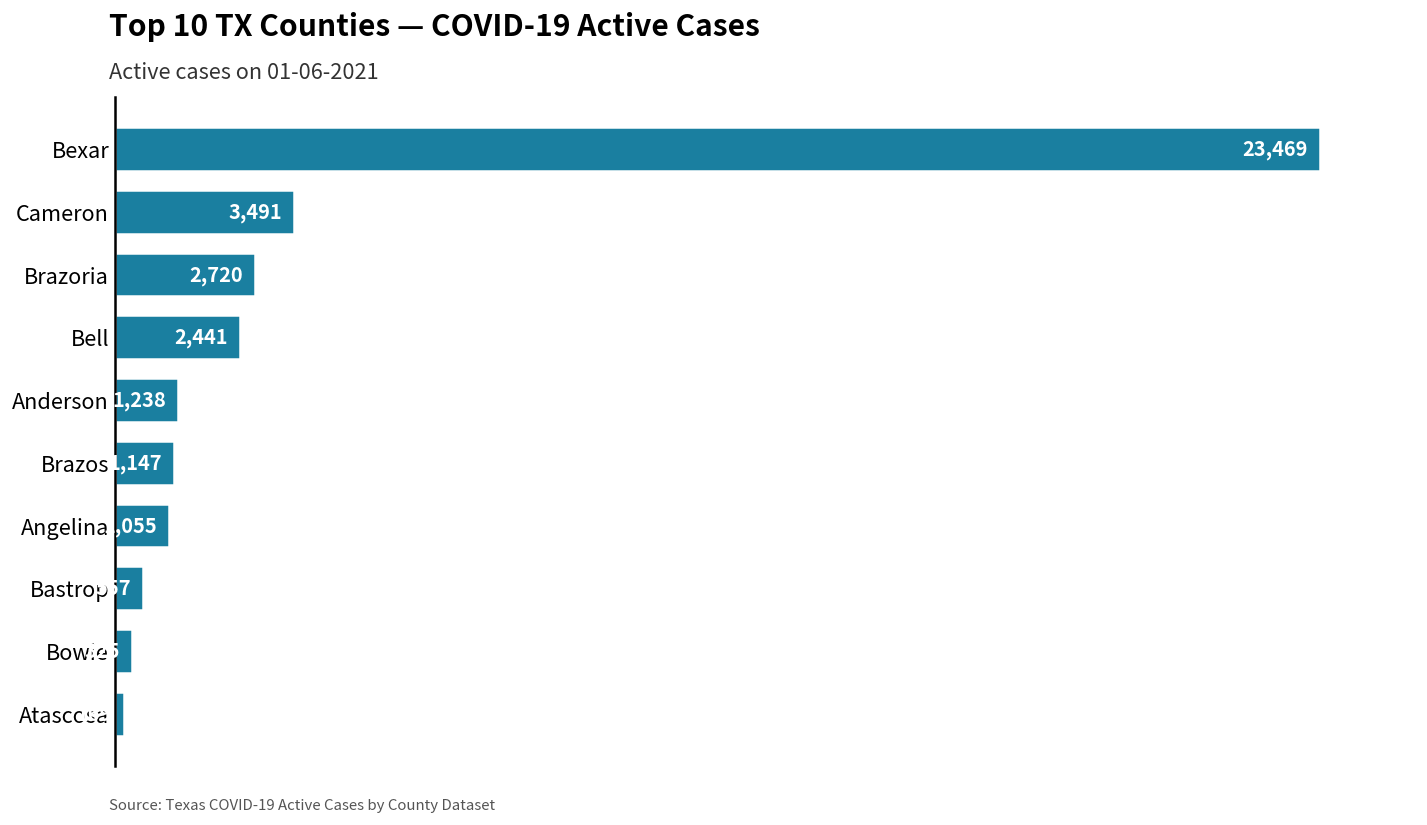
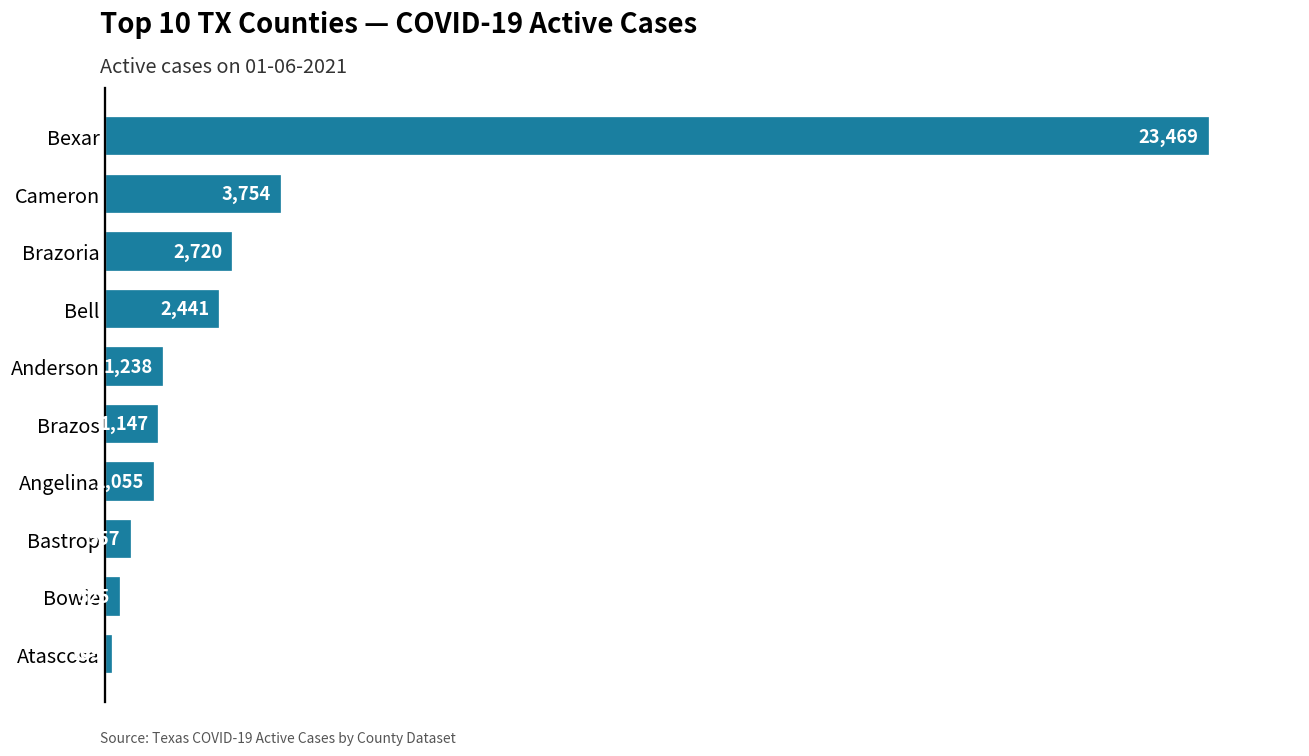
  {
    "Bexar": "23,469",
-   "Cameron": "3,491",
+   "Cameron": "3,754",
    "Brazoria": "2,720",
    "Bell": "2,441",
    "Anderson": "1,238",
    "Brazos": "1,147",
    "Angelina": "1,055",
    "Bastrop": "557"
  }
